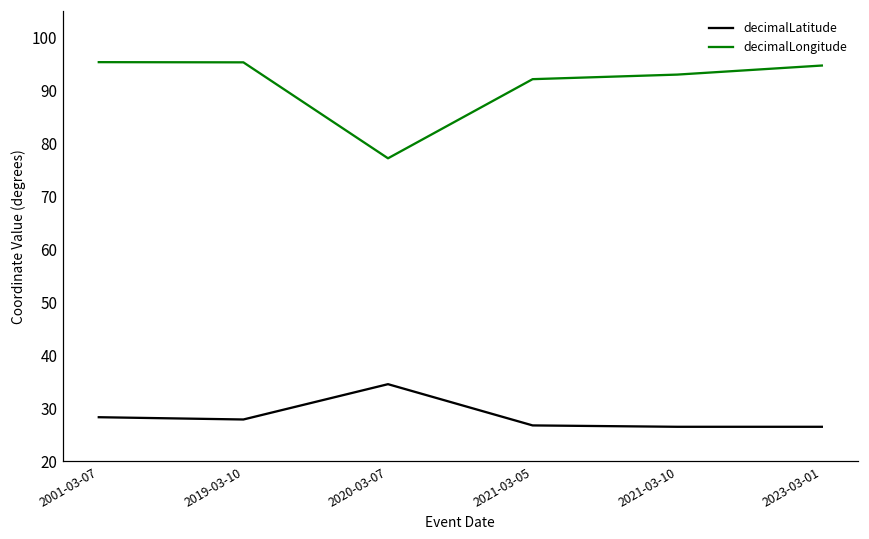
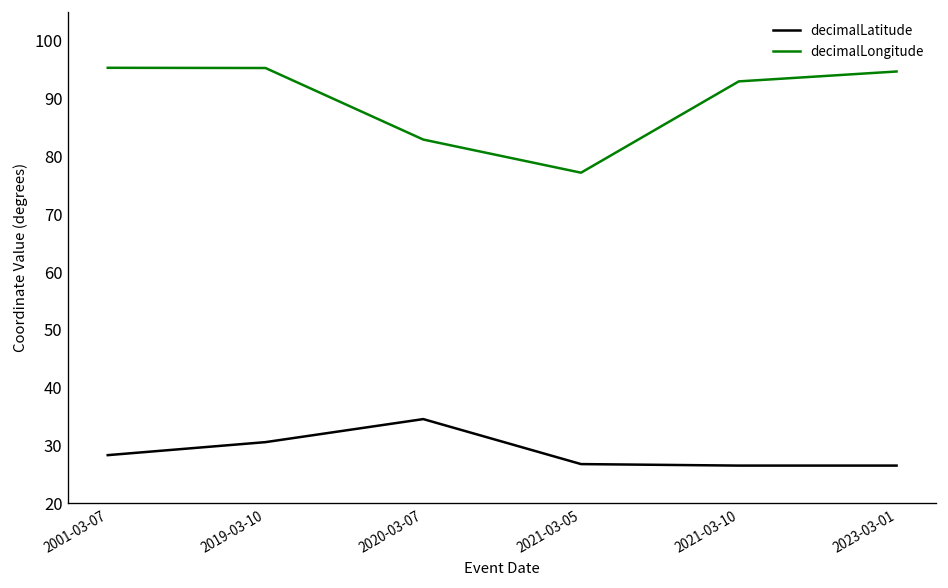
  {
    "decimalLatitude": {
      "2001-03-07": 28,
-     "2019-03-10": 28,
+     "2019-03-10": 31,
      "2020-03-07": 35,
      "2021-03-05": 27,
      "2021-03-10": 27,
      "2023-03-01": 27
    },
    "decimalLongitude": {
      "2001-03-07": 95,
      "2019-03-10": 95,
-     "2020-03-07": 77,
-     "2021-03-05": 92,
+     "2020-03-07": 83,
+     "2021-03-05": 77,
      "2021-03-10": 93,
      "2023-03-01": 95
    }
  }
